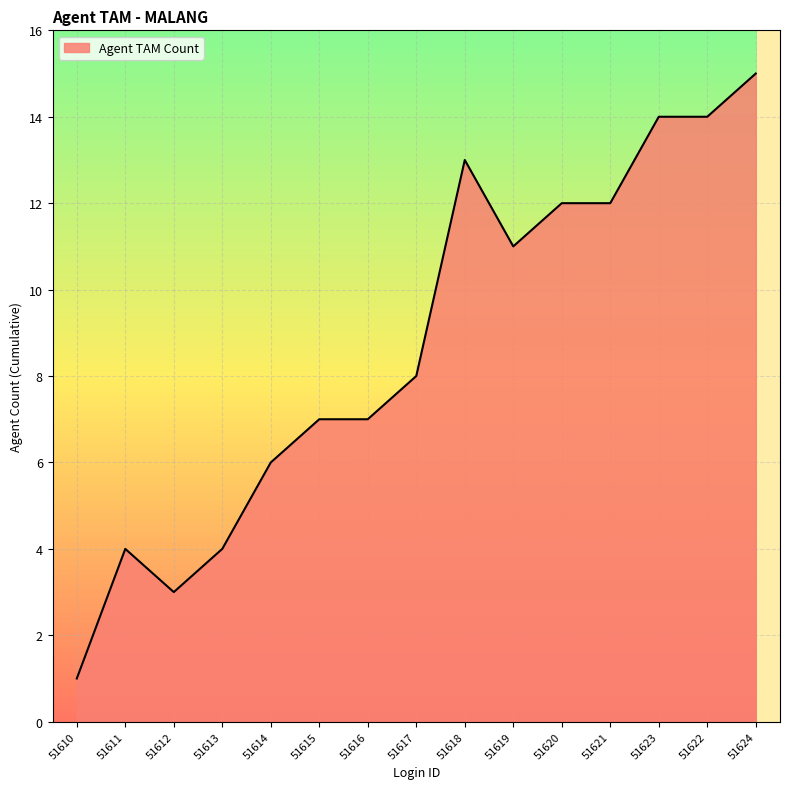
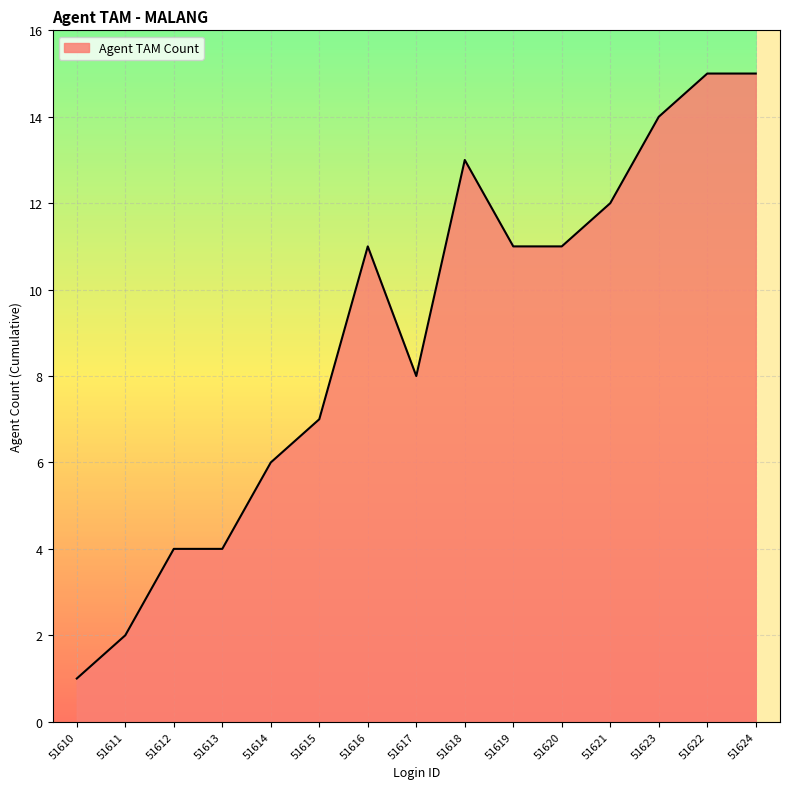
  {
    "51610": 1,
-   "51611": 4,
-   "51612": 3,
+   "51611": 2,
+   "51612": 4,
    "51613": 4,
    "51614": 6,
    "51615": 7,
-   "51616": 7,
+   "51616": 11,
    "51617": 8,
    "51618": 13,
    "51619": 11,
-   "51620": 12,
+   "51620": 11,
    "51621": 12,
    "51623": 14,
-   "51622": 14,
+   "51622": 15,
    "51624": 15
  }
